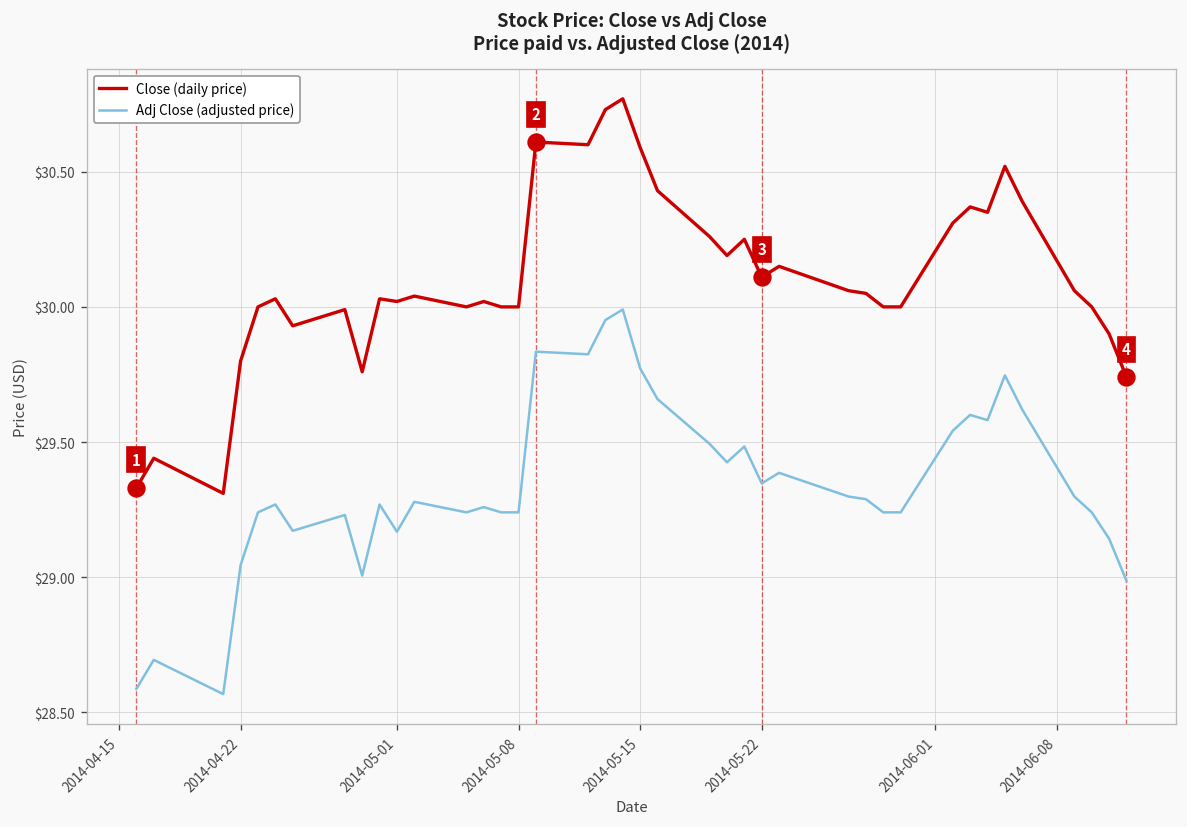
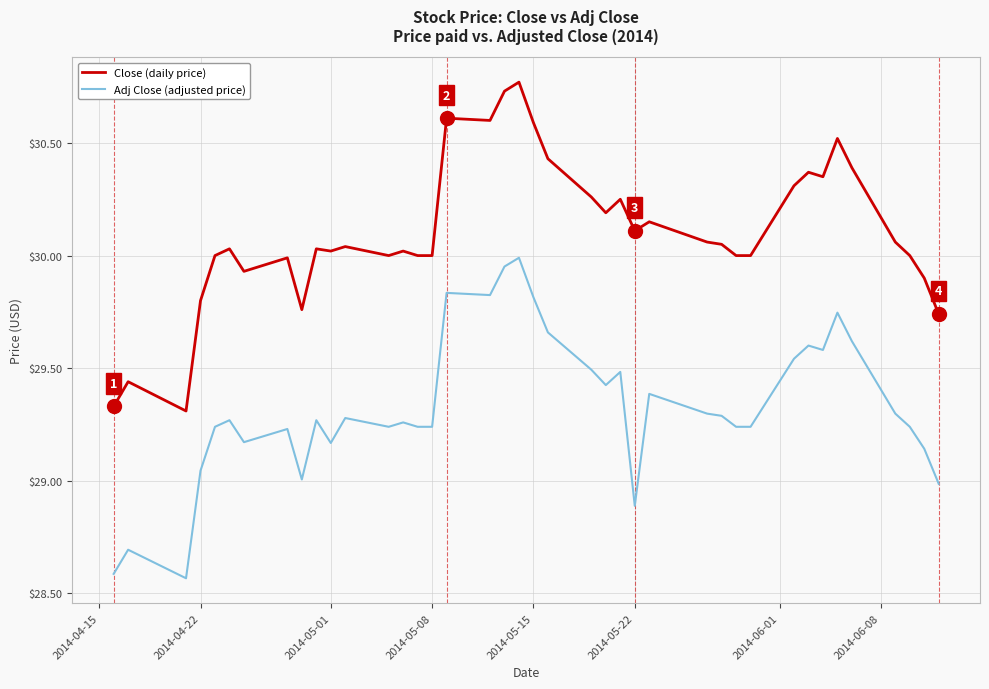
  {
    "Adj Close (adjusted price)": {
      "2014-04-22": "$29.04",
      "2014-05-01": "$29.17",
      "2014-05-08": "$29.24",
-     "2014-05-15": "$29.77",
-     "2014-05-22": "$29.35"
+     "2014-05-15": "$29.81",
+     "2014-05-22": "$28.89"
    }
  }
